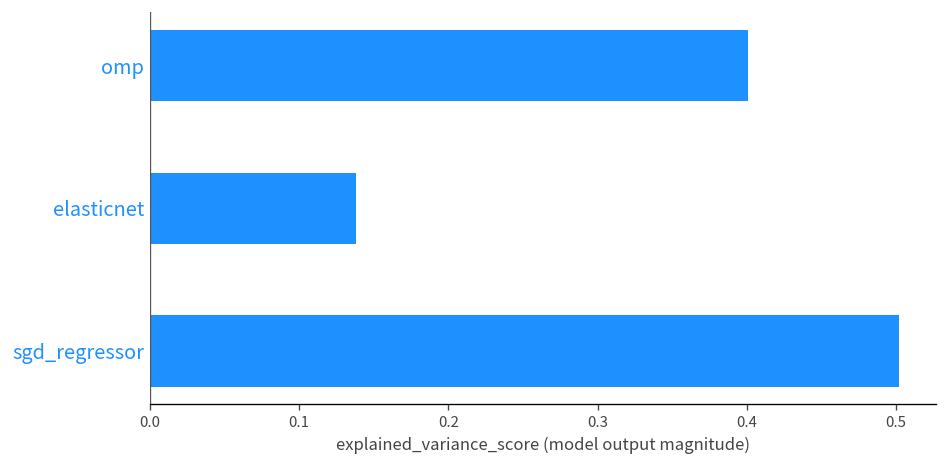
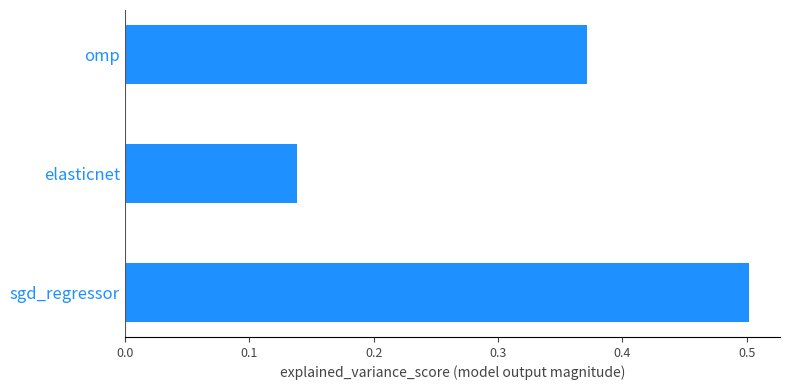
  {
-   "omp": 0.401,
+   "omp": 0.372,
    "elasticnet": 0.138,
    "sgd_regressor": 0.502
  }
